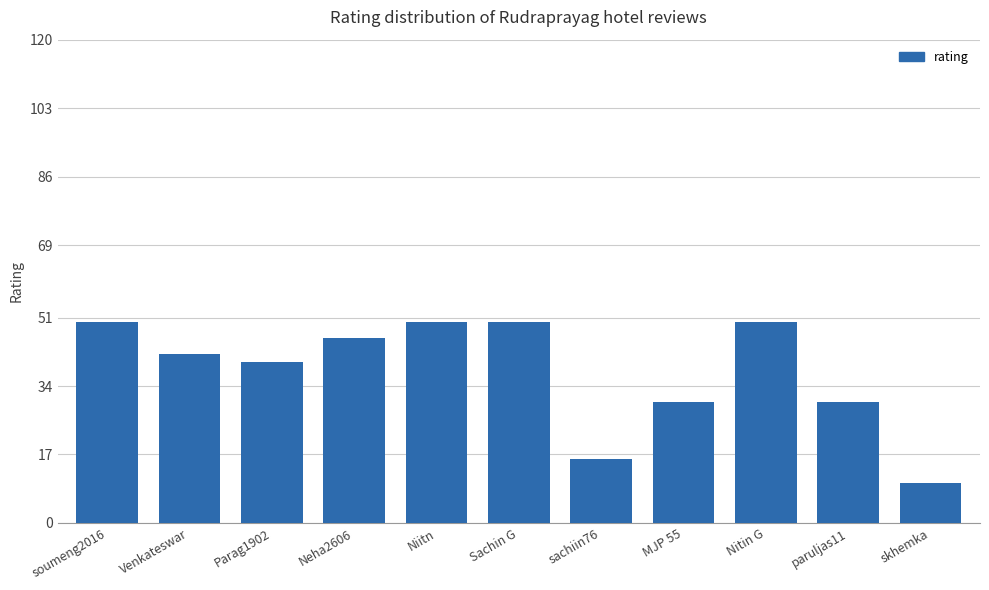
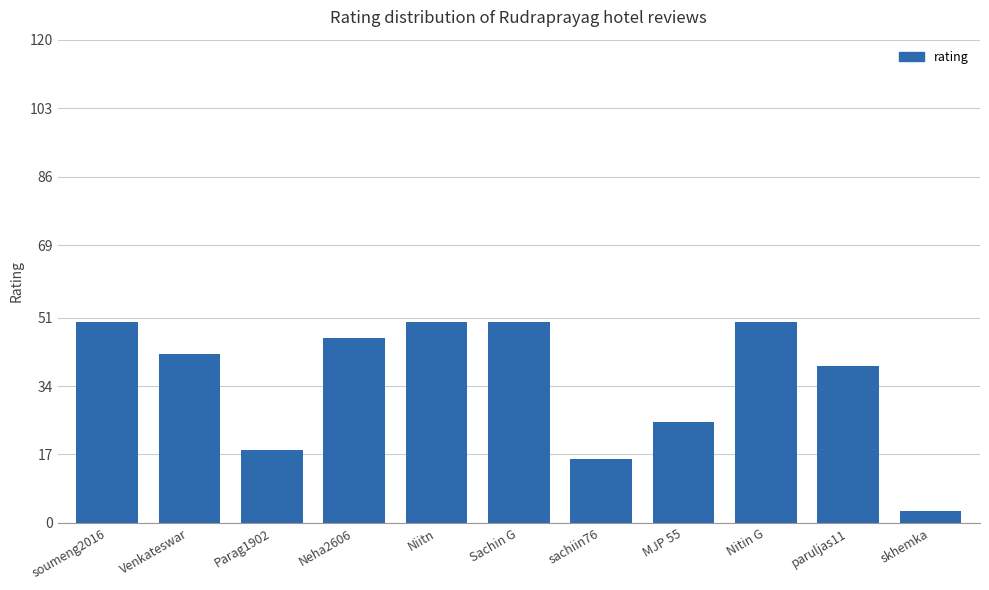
  {
    "soumeng2016": 50,
    "Venkateswar": 42,
-   "Parag1902": 40,
+   "Parag1902": 18,
    "Neha2606": 46,
    "Niitn": 50,
    "Sachin G": 50,
    "sachiin76": 16,
-   "MJP 55": 30,
+   "MJP 55": 25,
    "Nitin G": 50,
-   "paruljas11": 30,
-   "skhemka": 10
+   "paruljas11": 39,
+   "skhemka": 3
  }
